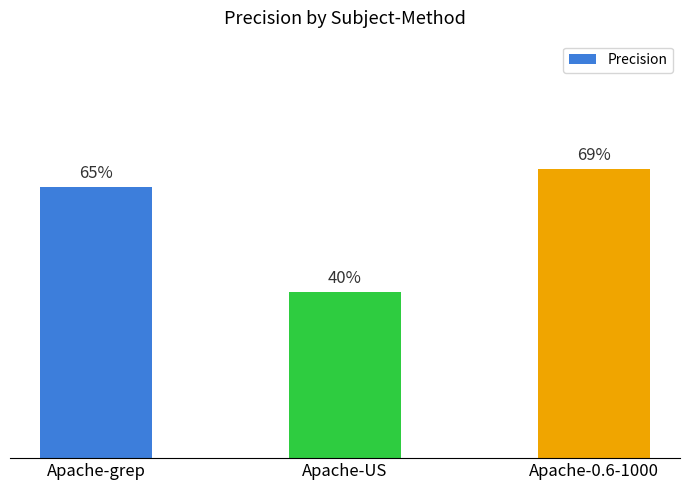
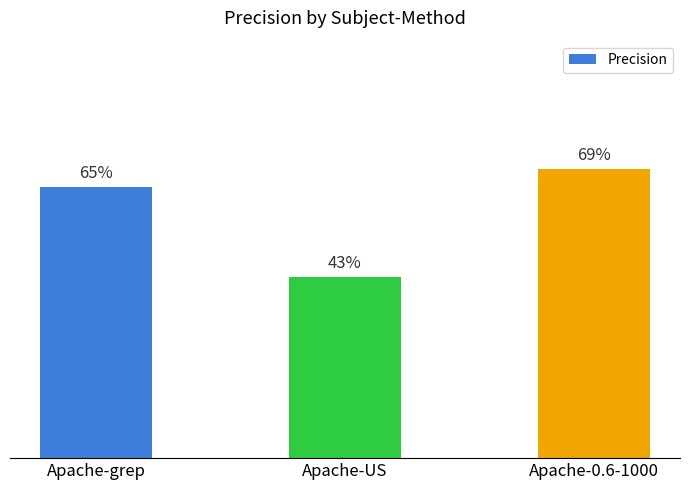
  {
    "Apache-grep": "65%",
-   "Apache-US": "40%",
+   "Apache-US": "43%",
    "Apache-0.6-1000": "69%"
  }
